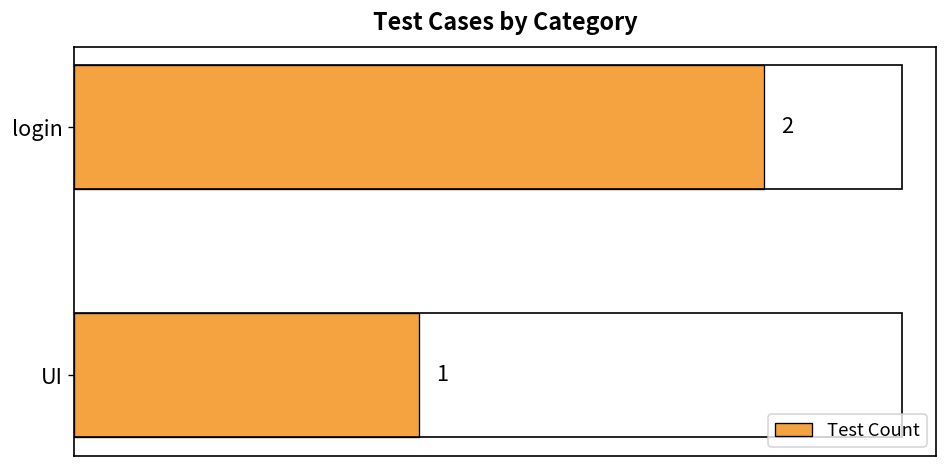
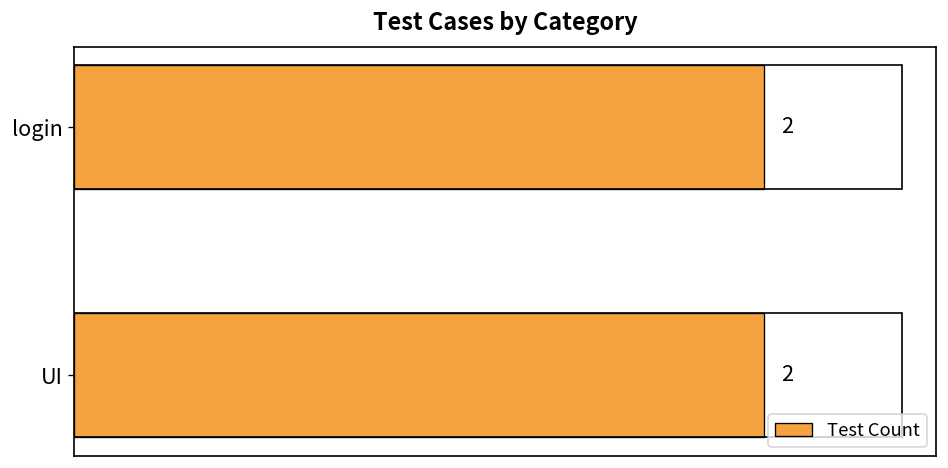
  {
    "login": 2,
-   "UI": 1
+   "UI": 2
  }
